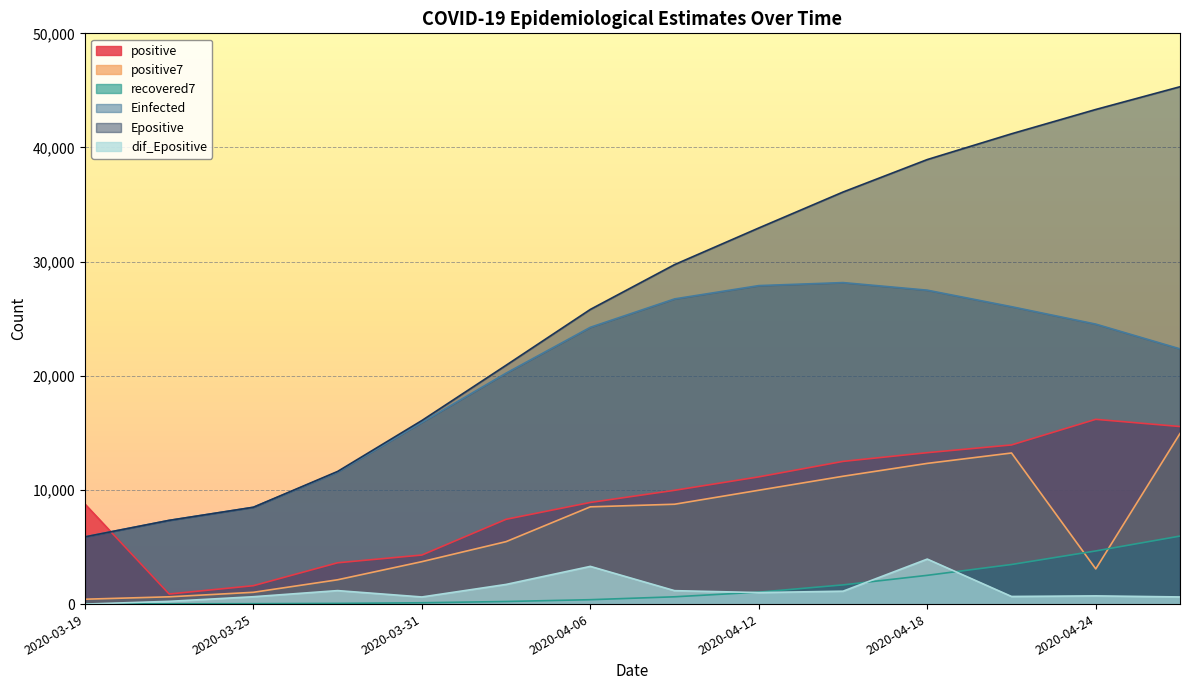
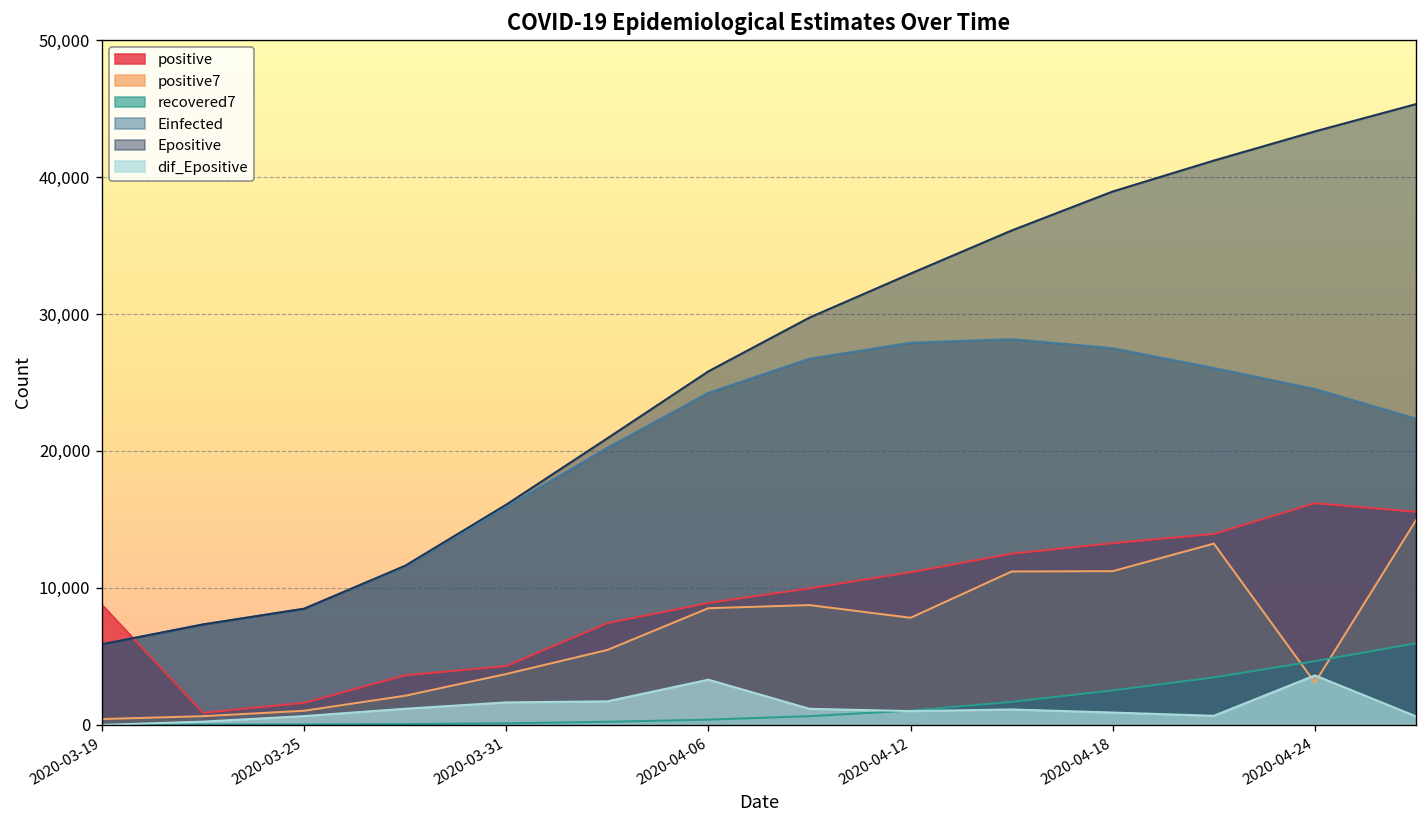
  {
    "positive": {
      "2020-03-19": "8,800",
      "2020-03-25": "1,600",
      "2020-03-31": "4,300",
      "2020-04-06": "8,900",
      "2020-04-12": "11,100",
      "2020-04-18": "13,300",
      "2020-04-24": "16,200"
    },
    "positive7": {
      "2020-03-19": "400",
      "2020-03-25": "1,000",
      "2020-03-31": "3,700",
      "2020-04-06": "8,500",
-     "2020-04-12": "10,000",
-     "2020-04-18": "12,300",
+     "2020-04-12": "7,800",
+     "2020-04-18": "11,200",
      "2020-04-24": "3,100"
    },
    "dif_Epositive": {
      "2020-03-25": "600",
-     "2020-03-31": "600",
+     "2020-03-31": "1,600",
      "2020-04-06": "3,300",
-     "2020-04-18": "3,900",
-     "2020-04-24": "700"
+     "2020-04-18": "900",
+     "2020-04-24": "3,600"
    }
  }
